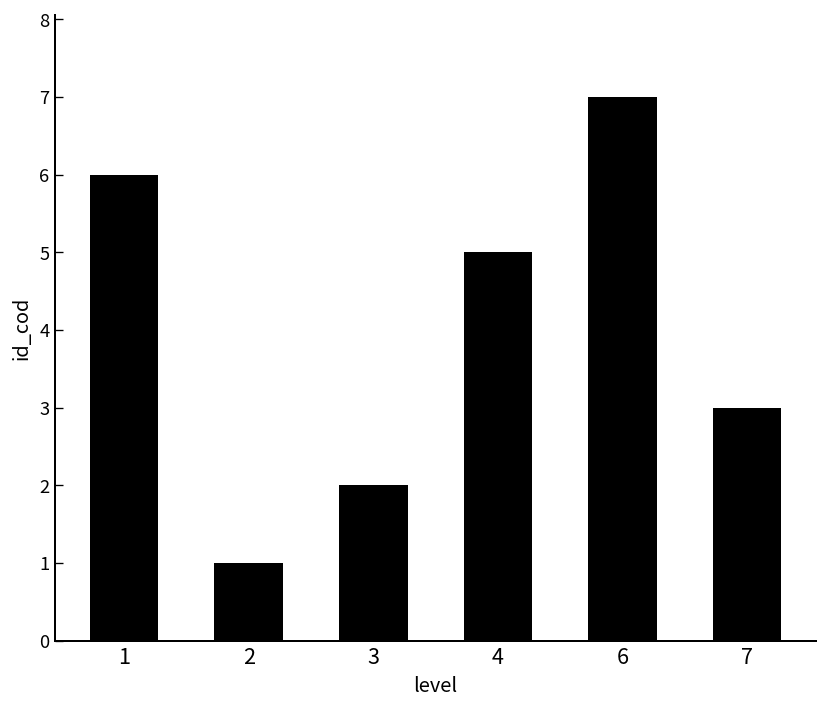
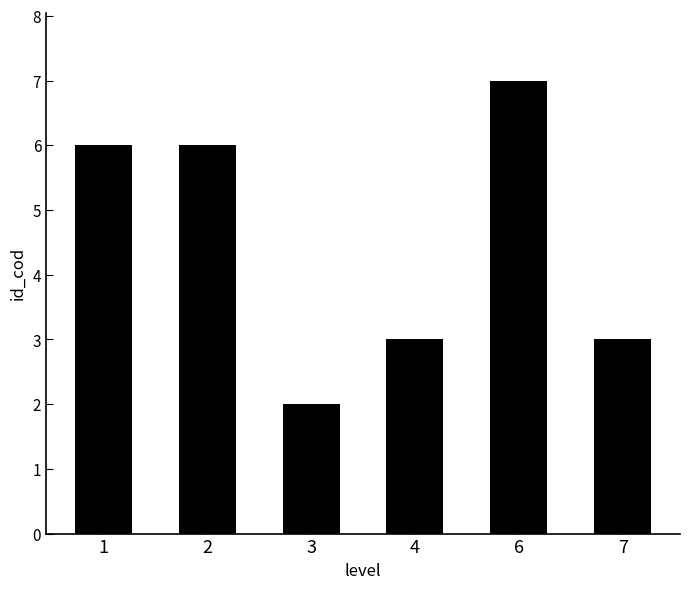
  {
    "1": 6,
-   "2": 1,
+   "2": 6,
    "3": 2,
-   "4": 5,
+   "4": 3,
    "6": 7,
    "7": 3
  }
